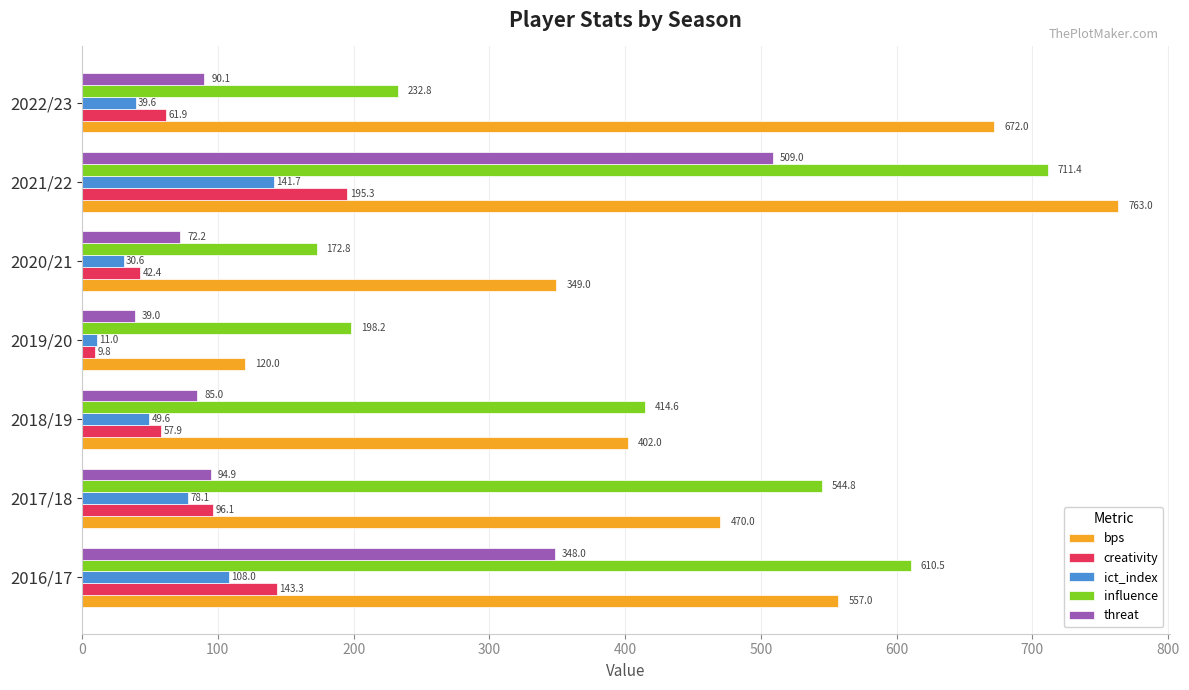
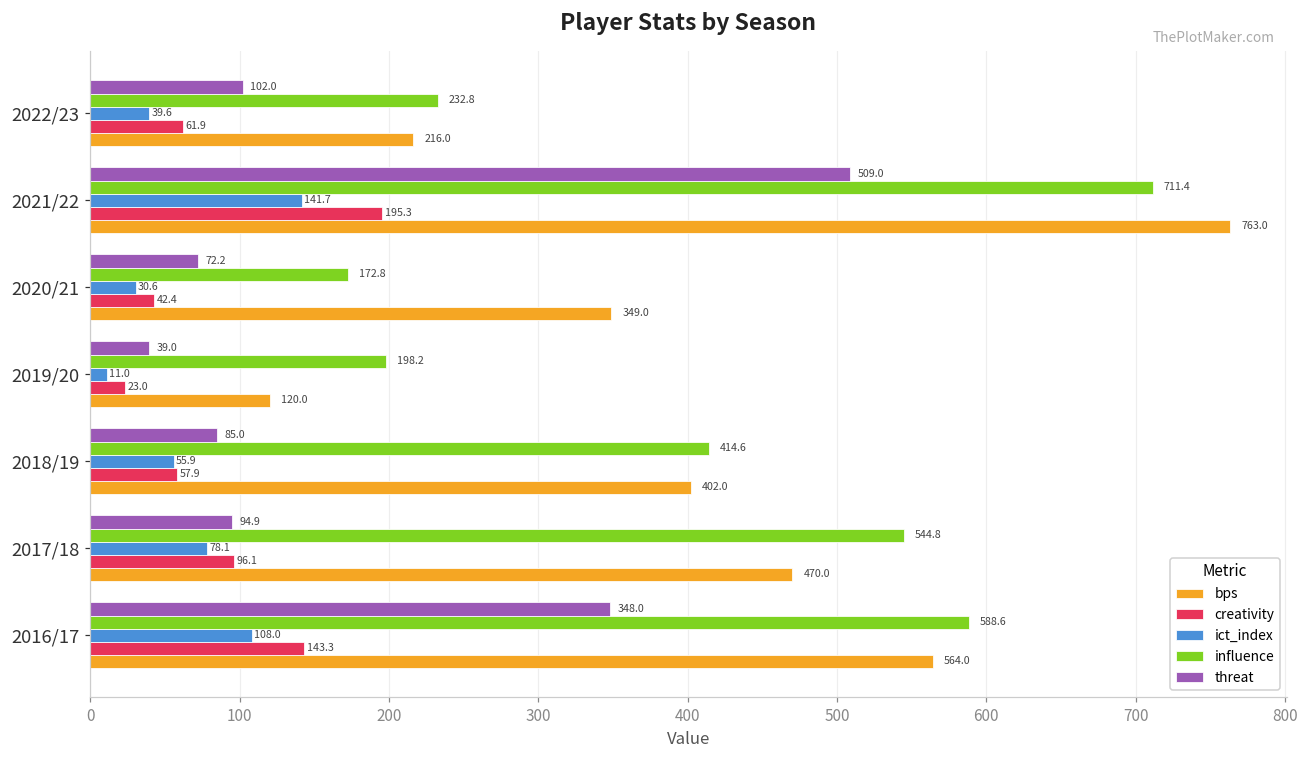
  {
    "bps": {
-     "2022/23": 672.0,
+     "2022/23": 216.0,
      "2021/22": 763.0,
      "2020/21": 349.0,
      "2019/20": 120.0,
      "2018/19": 402.0,
      "2017/18": 470.0,
-     "2016/17": 557.0
+     "2016/17": 564.0
    },
    "creativity": {
      "2022/23": 61.9,
      "2021/22": 195.3,
      "2020/21": 42.4,
-     "2019/20": 9.8,
+     "2019/20": 23.0,
      "2018/19": 57.9,
      "2017/18": 96.1,
      "2016/17": 143.3
    },
    "ict_index": {
      "2022/23": 39.6,
      "2021/22": 141.7,
      "2020/21": 30.6,
      "2019/20": 11.0,
-     "2018/19": 49.6,
+     "2018/19": 55.9,
      "2017/18": 78.1,
      "2016/17": 108.0
    },
    "influence": {
      "2022/23": 232.8,
      "2021/22": 711.4,
      "2020/21": 172.8,
      "2019/20": 198.2,
      "2018/19": 414.6,
      "2017/18": 544.8,
-     "2016/17": 610.5
+     "2016/17": 588.6
    },
    "threat": {
-     "2022/23": 90.1,
+     "2022/23": 102.0,
      "2021/22": 509.0,
      "2020/21": 72.2,
      "2019/20": 39.0,
      "2018/19": 85.0,
      "2017/18": 94.9,
      "2016/17": 348.0
    }
  }
